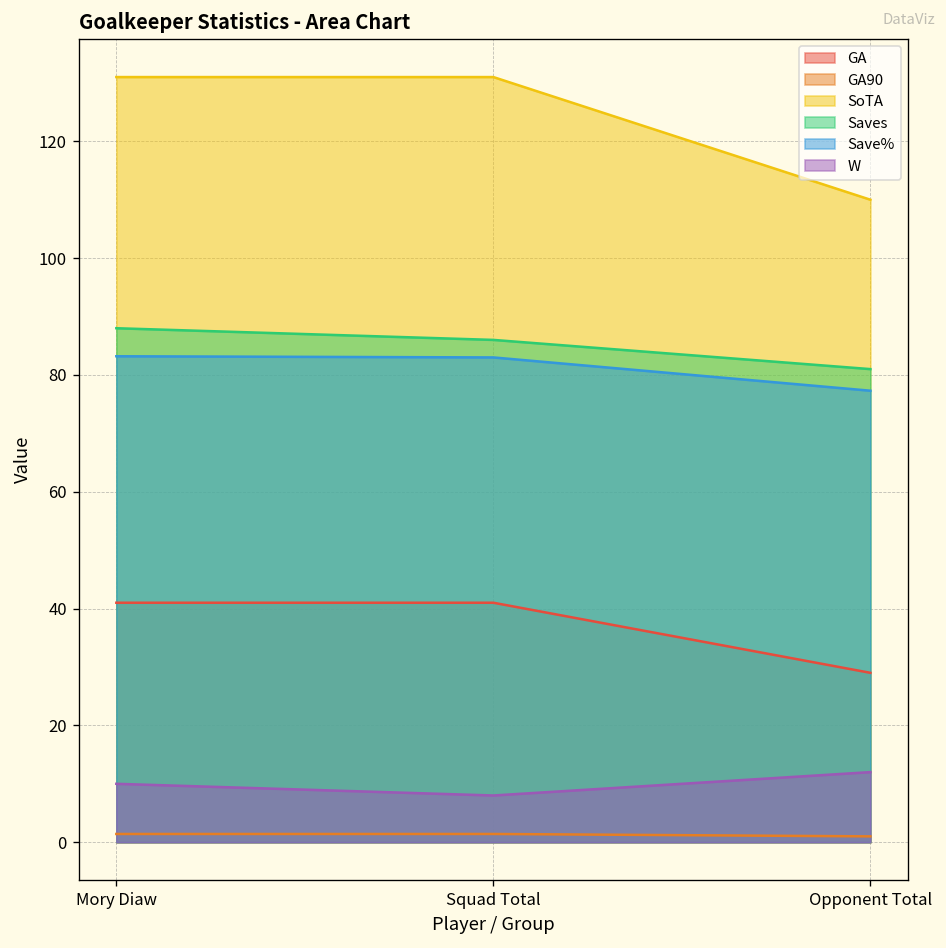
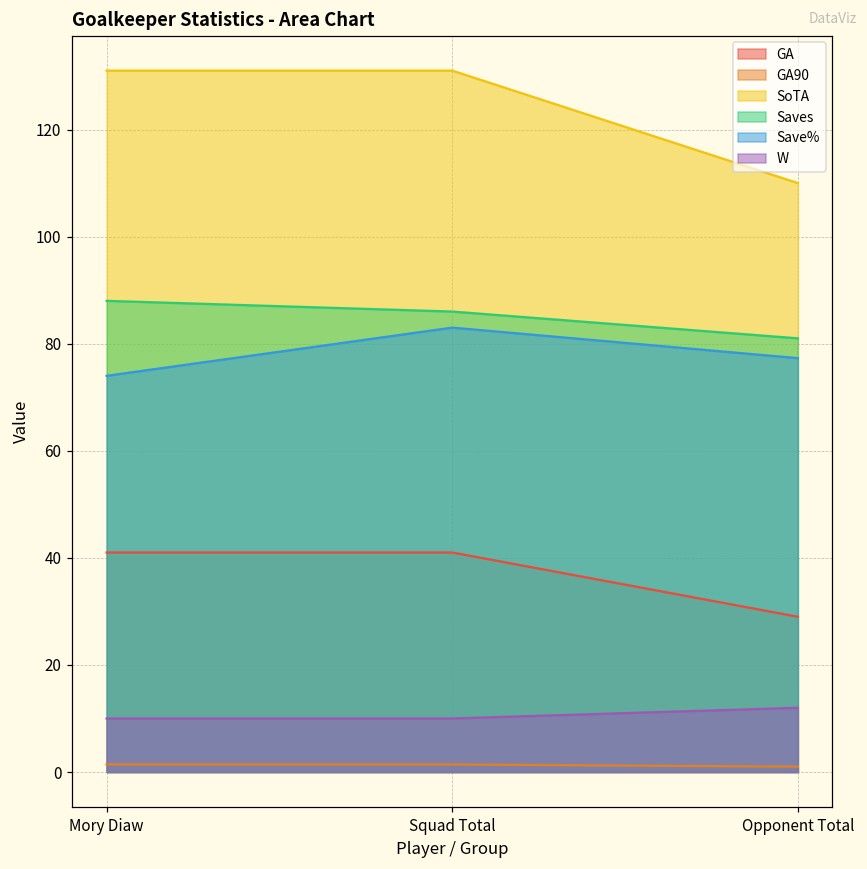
  {
    "Saves": {
      "Mory Diaw": 88,
      "Squad Total": 86,
      "Opponent Total": 81
    },
    "Save%": {
-     "Mory Diaw": 83,
+     "Mory Diaw": 74,
      "Squad Total": 83,
      "Opponent Total": 77
    },
    "W": {
      "Mory Diaw": 10,
-     "Squad Total": 8,
+     "Squad Total": 10,
      "Opponent Total": 12
    }
  }
